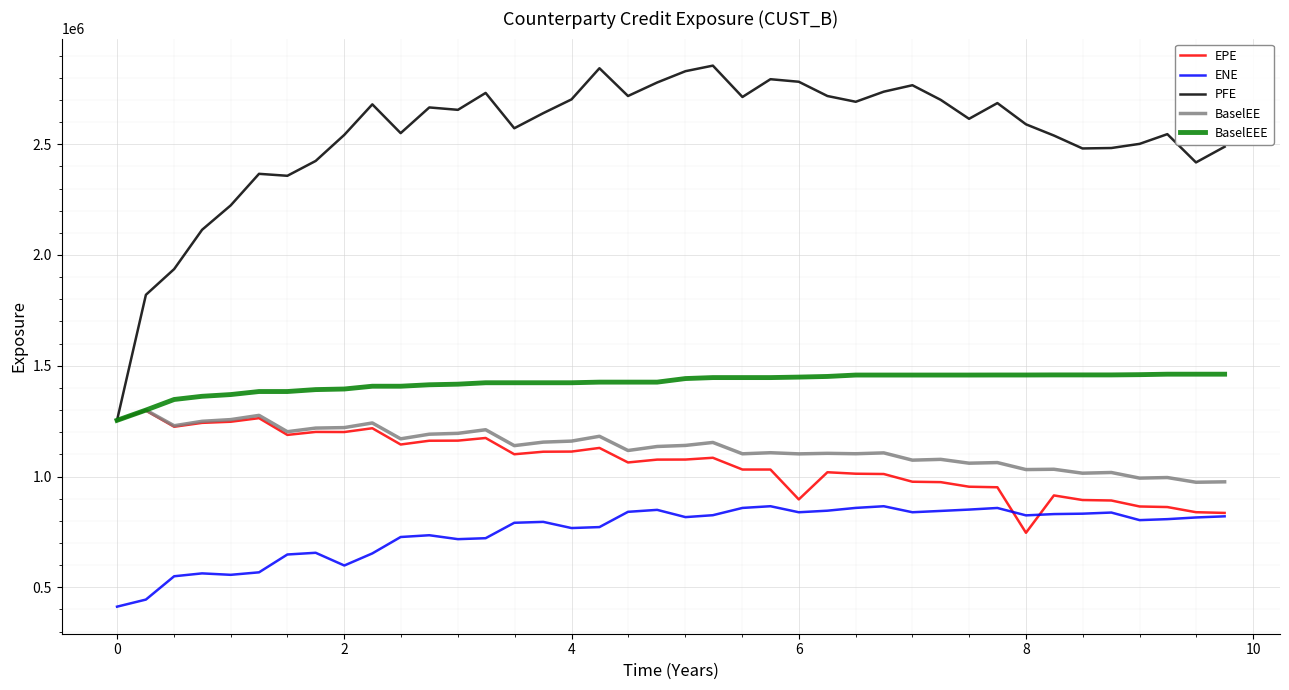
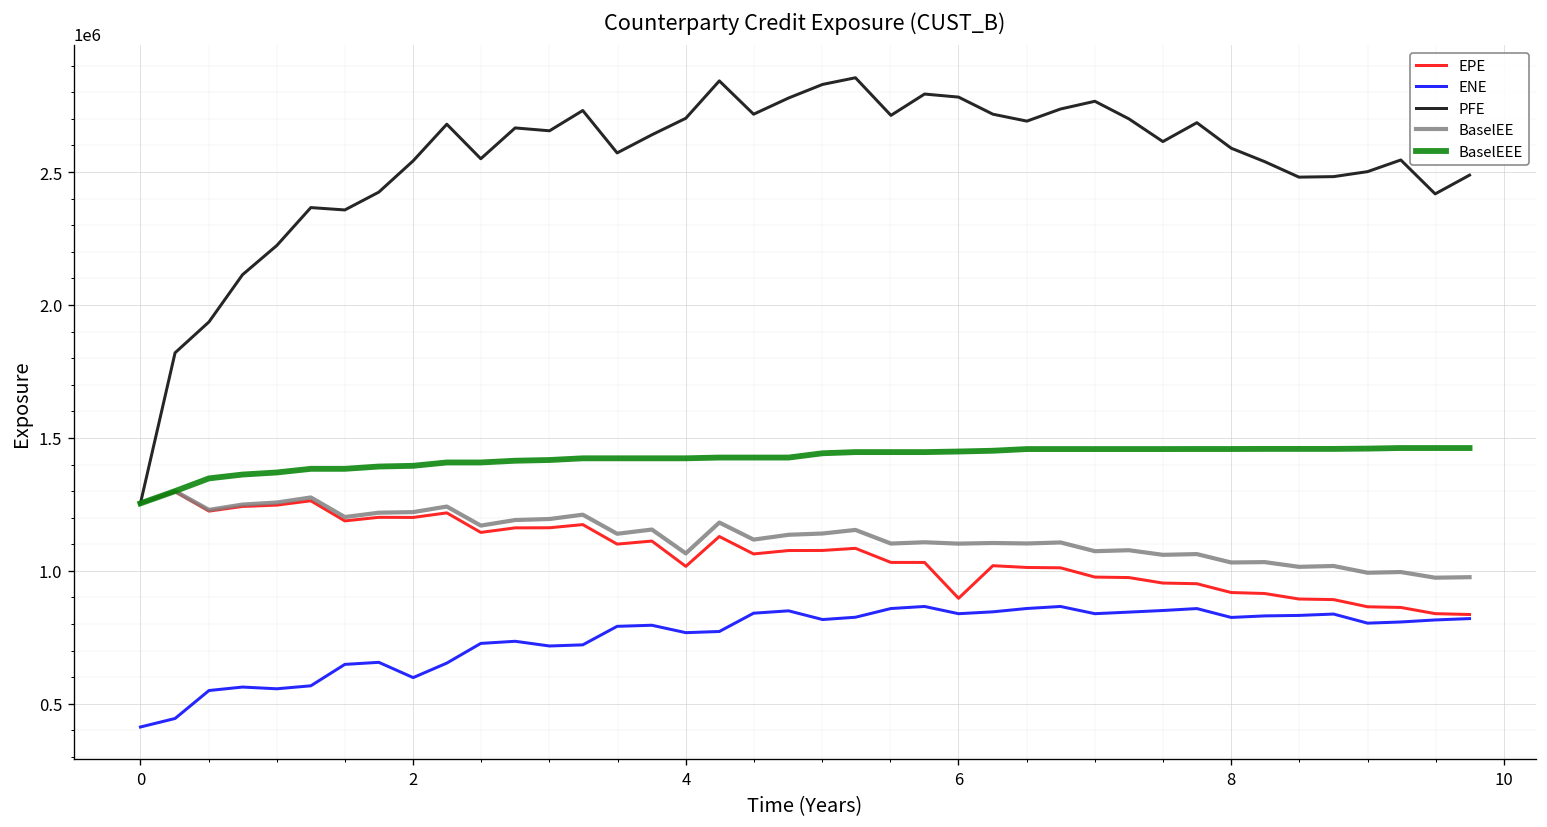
  {
    "EPE": {
      "2": 1200000,
-     "4": 1110000,
+     "4": 1020000,
      "6": 900000,
-     "8": 750000
+     "8": 920000
    },
    "ENE": {
      "0": 410000,
      "2": 600000,
      "4": 770000,
      "6": 840000,
      "8": 820000
    },
    "PFE": {
      "2": 2540000,
      "4": 2700000,
      "6": 2780000,
      "8": 2590000
    },
    "BaselEE": {
      "2": 1220000,
-     "4": 1160000,
+     "4": 1070000,
      "6": 1100000,
      "8": 1030000
    },
    "BaselEEE": {
      "2": 1400000,
      "4": 1420000,
      "6": 1450000,
      "8": 1460000
    }
  }
